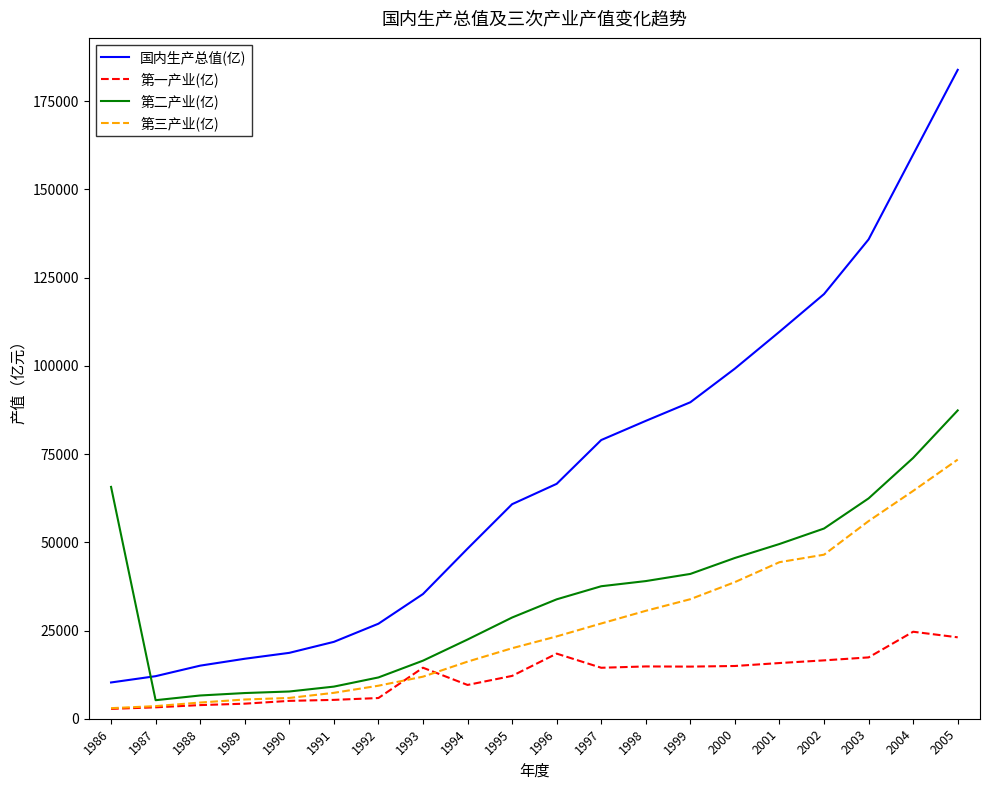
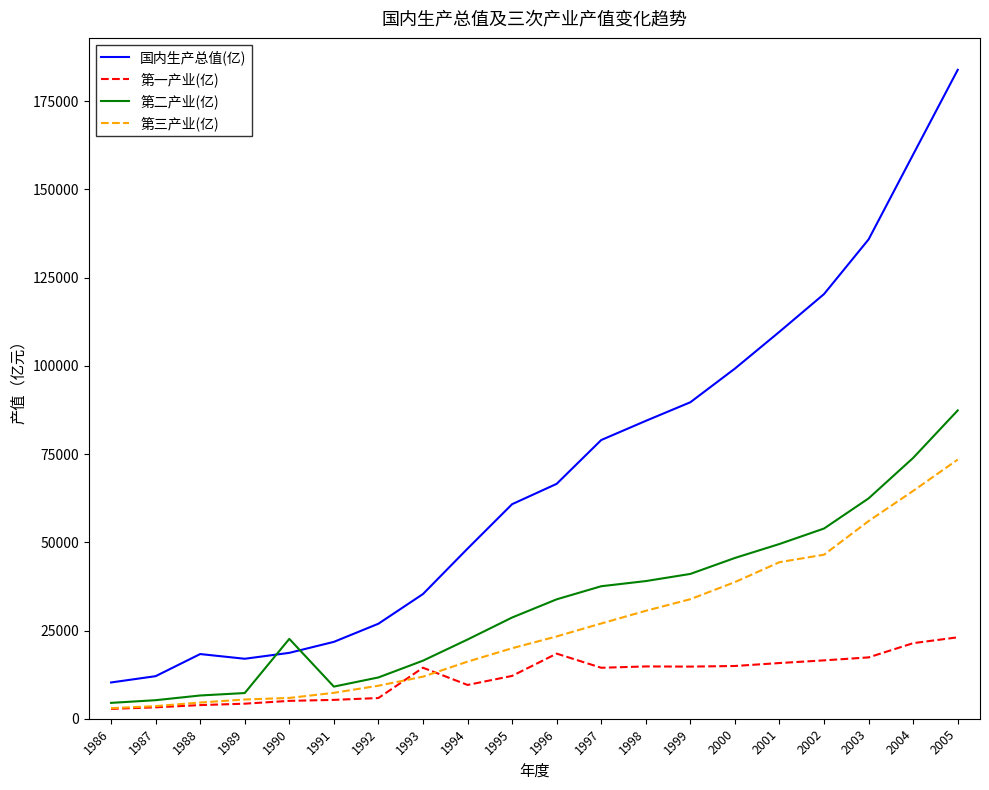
  {
    "国内生产总值(亿)": {
      "1986": 10000,
      "1987": 12000,
-     "1988": 15000,
+     "1988": 18000,
      "1989": 17000,
      "1990": 19000,
      "1991": 22000,
      "1992": 27000,
      "1993": 35000,
      "1994": 48000,
      "1995": 61000,
      "1996": 67000,
      "1997": 79000,
      "1998": 84000,
      "1999": 90000,
      "2000": 99000,
      "2001": 110000,
      "2002": 120000,
      "2003": 136000,
      "2004": 160000,
      "2005": 184000
    },
    "第一产业(亿)": {
      "1988": 4000,
      "1989": 4000,
      "1990": 5000,
      "1991": 5000,
      "1992": 6000,
      "1993": 14000,
      "1994": 10000,
      "1995": 12000,
      "1996": 18000,
      "1997": 14000,
      "1998": 15000,
      "1999": 15000,
      "2000": 15000,
      "2001": 16000,
      "2002": 17000,
      "2003": 17000,
-     "2004": 25000,
+     "2004": 21000,
      "2005": 23000
    },
    "第二产业(亿)": {
-     "1986": 66000,
+     "1986": 4000,
      "1987": 5000,
      "1988": 7000,
      "1989": 7000,
-     "1990": 8000,
+     "1990": 23000,
      "1991": 9000,
      "1992": 12000,
      "1993": 16000,
      "1994": 22000,
      "1995": 29000,
      "1996": 34000,
      "1997": 38000,
      "1998": 39000,
      "1999": 41000,
      "2000": 46000,
      "2001": 50000,
      "2002": 54000,
      "2003": 62000,
      "2004": 74000,
      "2005": 87000
    },
    "第三产业(亿)": {
      "1988": 5000,
      "1989": 5000,
      "1990": 6000,
      "1991": 7000,
      "1992": 9000,
      "1993": 12000,
      "1994": 16000,
      "1995": 20000,
      "1996": 23000,
      "1997": 27000,
      "1998": 31000,
      "1999": 34000,
      "2000": 39000,
      "2001": 44000,
      "2002": 46000,
      "2003": 56000,
      "2004": 65000,
      "2005": 73000
    }
  }
